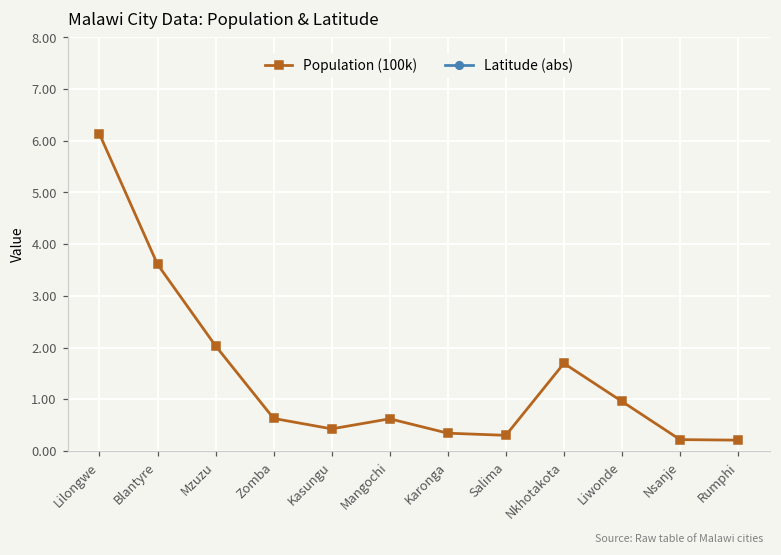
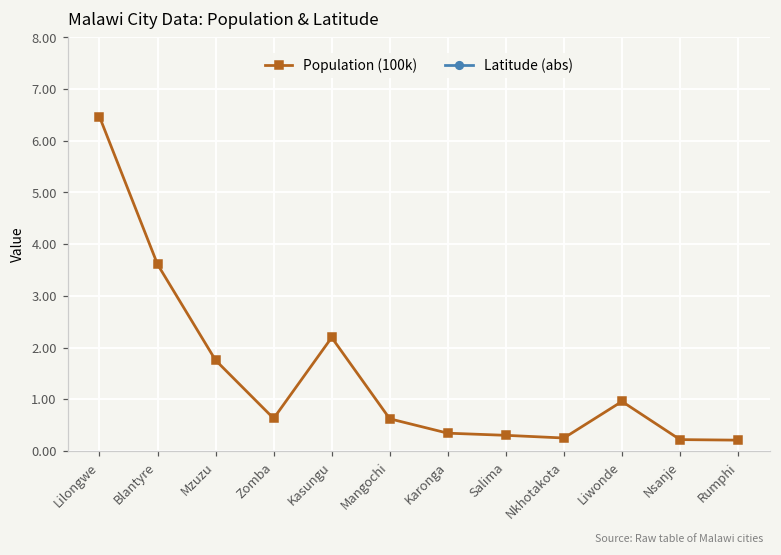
  {
    "Population (100k)": {
-     "Lilongwe": 6.1,
+     "Lilongwe": 6.5,
      "Blantyre": 3.6,
-     "Mzuzu": 2.0,
+     "Mzuzu": 1.8,
      "Zomba": 0.6,
-     "Kasungu": 0.4,
+     "Kasungu": 2.2,
      "Mangochi": 0.6,
      "Karonga": 0.3,
      "Salima": 0.3,
-     "Nkhotakota": 1.7,
+     "Nkhotakota": 0.2,
      "Liwonde": 1.0,
      "Nsanje": 0.2,
      "Rumphi": 0.2
    }
  }
